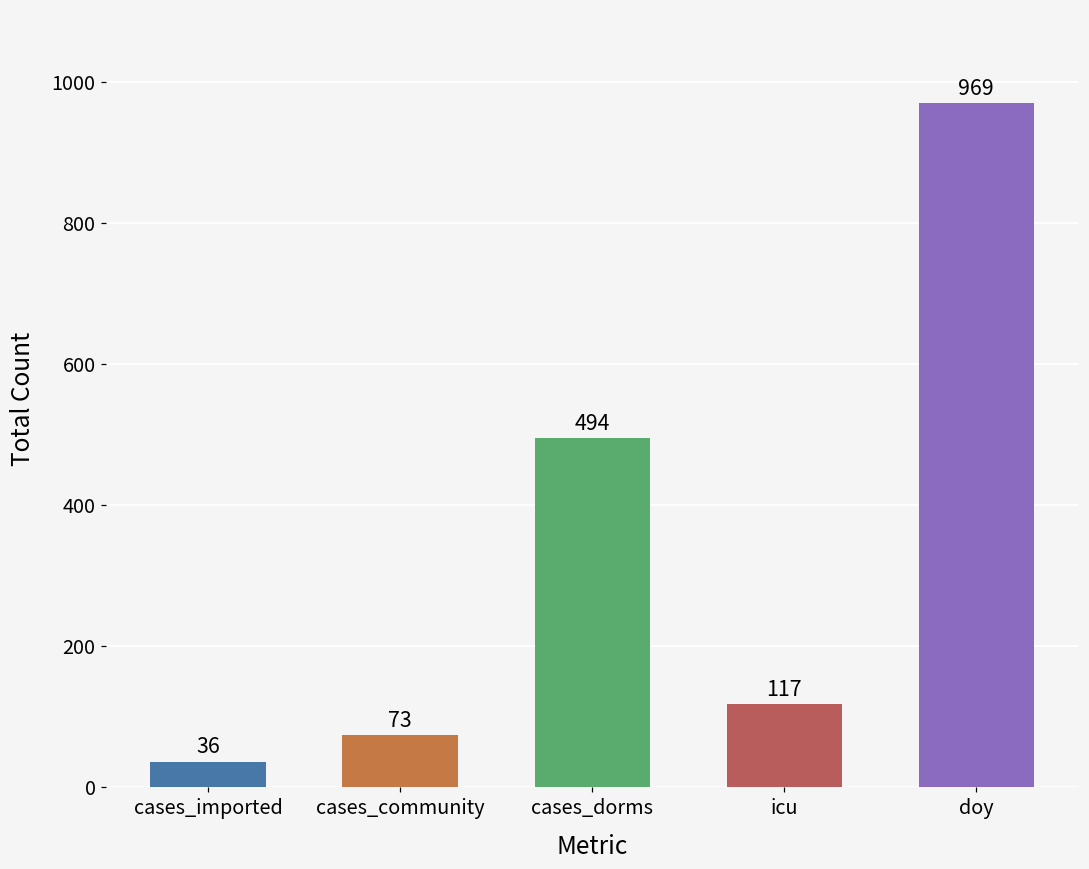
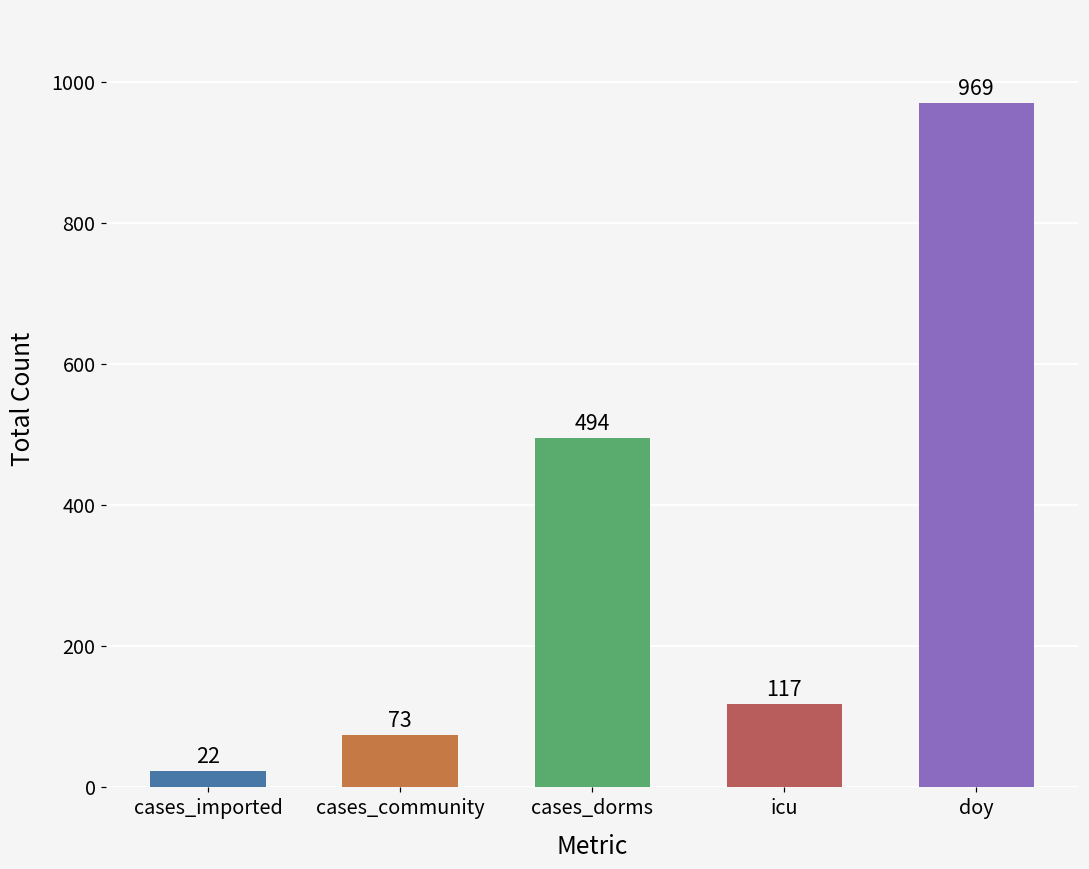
  {
-   "cases_imported": 36,
+   "cases_imported": 22,
    "cases_community": 73,
    "cases_dorms": 494,
    "icu": 117,
    "doy": 969
  }
